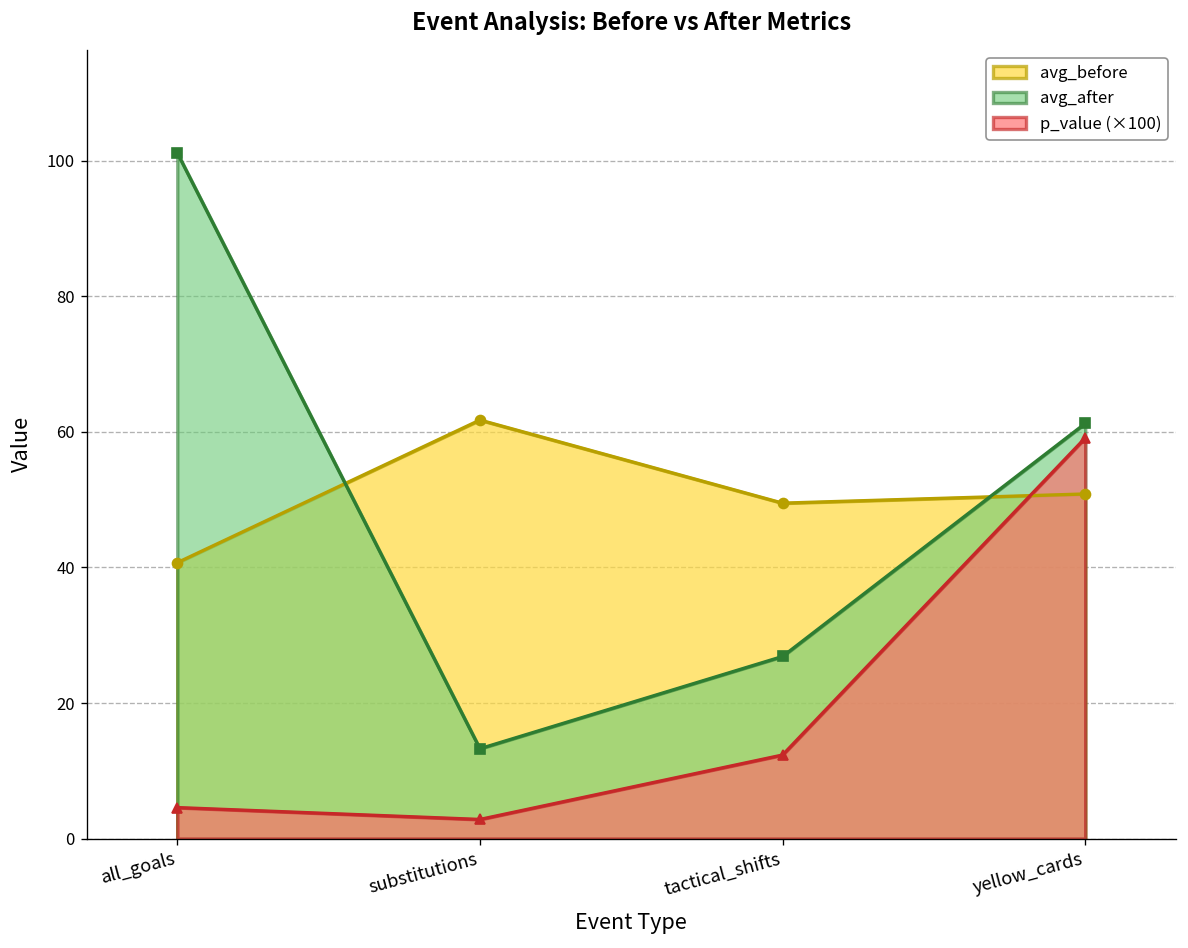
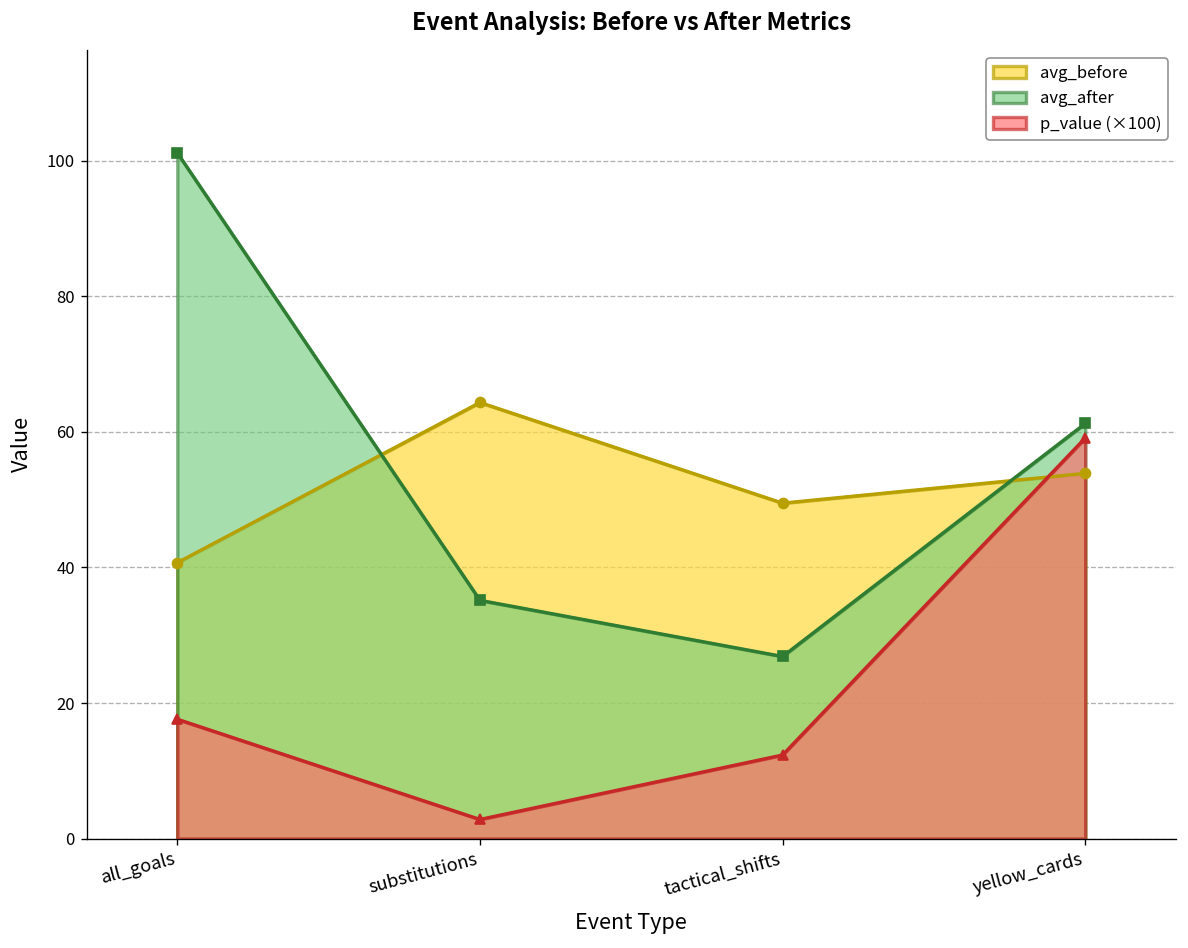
  {
    "avg_before": {
      "all_goals": 41,
-     "substitutions": 62,
+     "substitutions": 64,
      "tactical_shifts": 49,
-     "yellow_cards": 51
+     "yellow_cards": 54
    },
    "avg_after": {
      "all_goals": 101,
-     "substitutions": 13,
+     "substitutions": 35,
      "tactical_shifts": 27,
      "yellow_cards": 61
    },
    "p_value (×100)": {
-     "all_goals": 5,
+     "all_goals": 18,
      "substitutions": 3,
      "tactical_shifts": 12,
      "yellow_cards": 59
    }
  }
